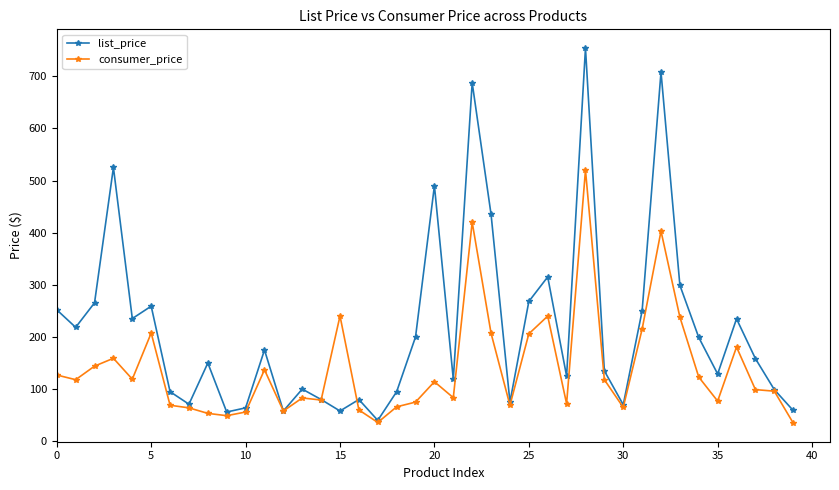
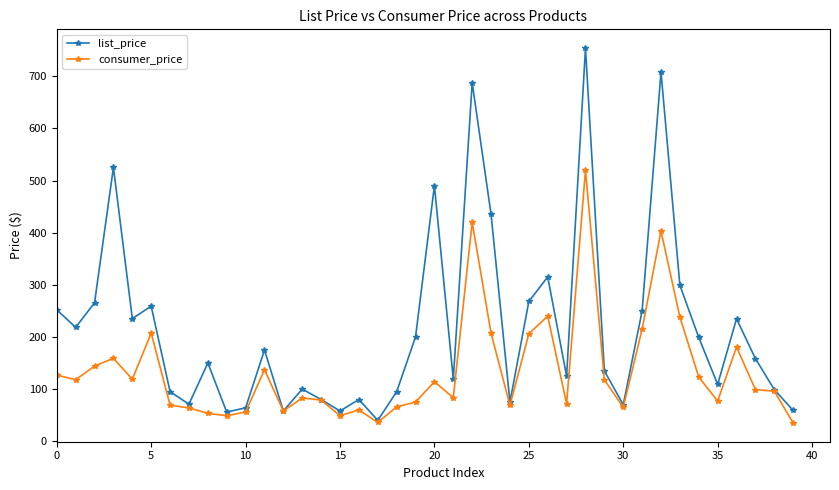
  {
    "list_price": {
      "0": 250,
      "5": 260,
      "10": 60,
      "15": 60,
      "20": 490,
      "25": 270,
      "30": 70,
-     "35": 130
+     "35": 110
    },
    "consumer_price": {
      "0": 130,
      "5": 210,
      "10": 60,
-     "15": 240,
+     "15": 50,
      "20": 110,
      "25": 210,
      "30": 60,
      "35": 80
    }
  }
